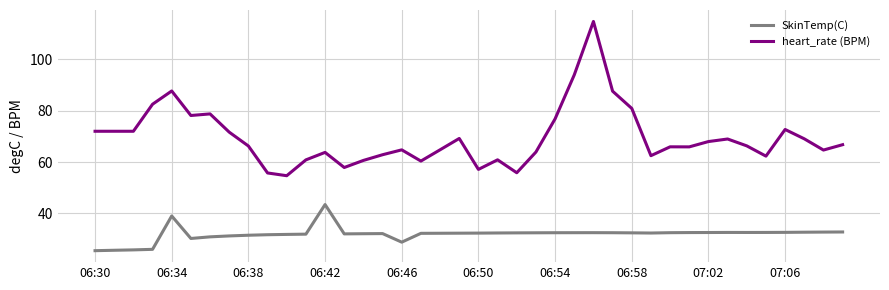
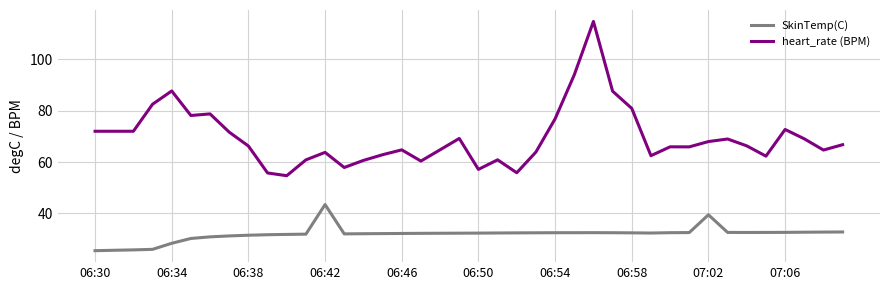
  {
    "SkinTemp(C)": {
      "06:30": 25,
-     "06:34": 39,
+     "06:34": 28,
      "06:38": 31,
      "06:42": 43,
-     "06:46": 29,
+     "06:46": 32,
      "06:50": 32,
      "06:54": 32,
      "06:58": 32,
-     "07:02": 33,
+     "07:02": 39,
      "07:06": 33
    },
    "heart_rate (BPM)": {
      "06:30": 72,
      "06:34": 88,
      "06:38": 66,
      "06:42": 64,
      "06:46": 65,
      "06:50": 57,
      "06:54": 77,
      "06:58": 81,
      "07:02": 68,
      "07:06": 73
    }
  }
